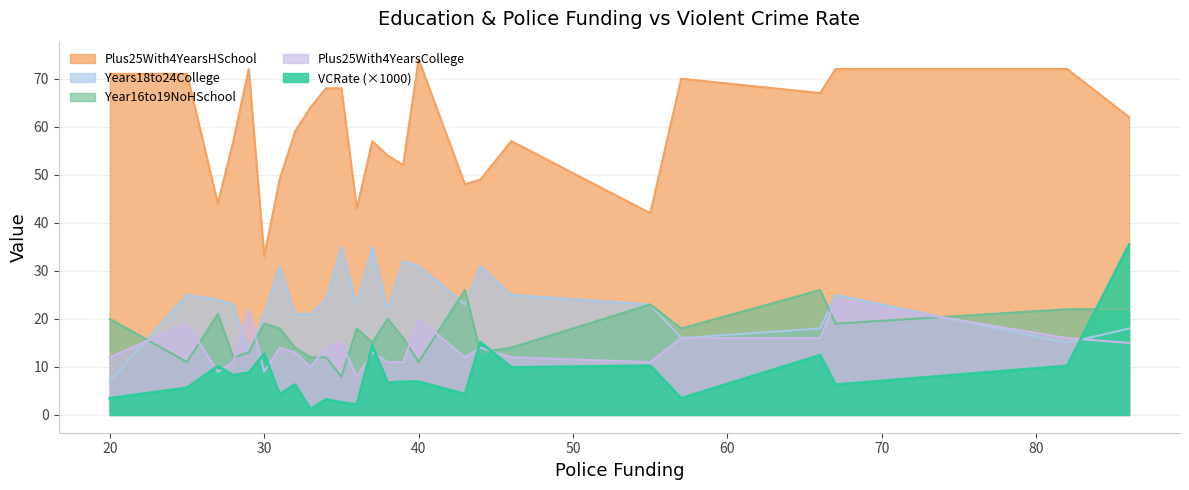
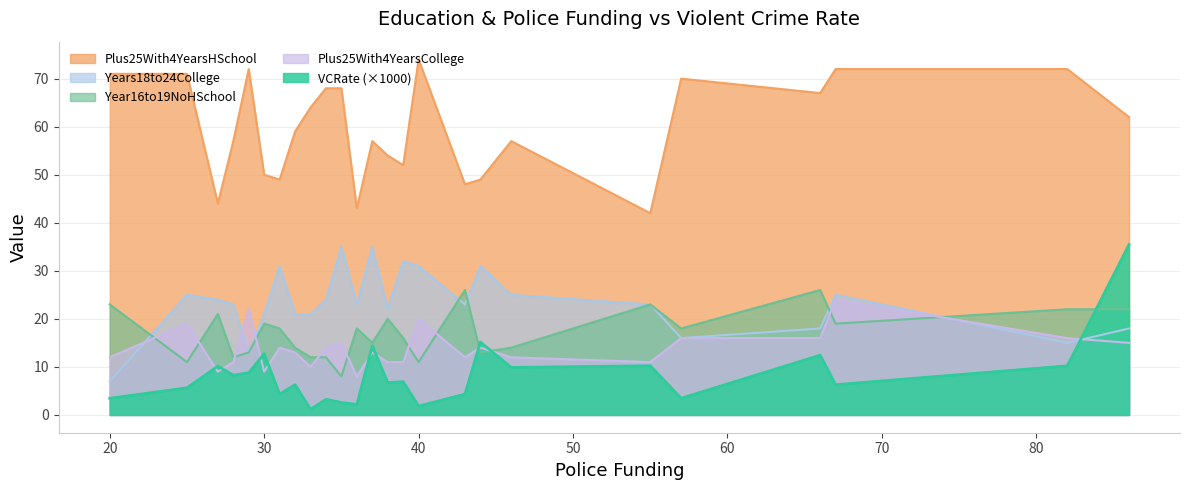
  {
    "Plus25With4YearsHSchool": {
      "20": 71,
-     "30": 33,
+     "30": 50,
      "40": 74
    },
    "Year16to19NoHSchool": {
-     "20": 20,
+     "20": 23,
      "30": 19,
      "40": 11
    },
    "VCRate (×1000)": {
      "20": 3,
      "30": 13,
-     "40": 7
+     "40": 2
    }
  }
